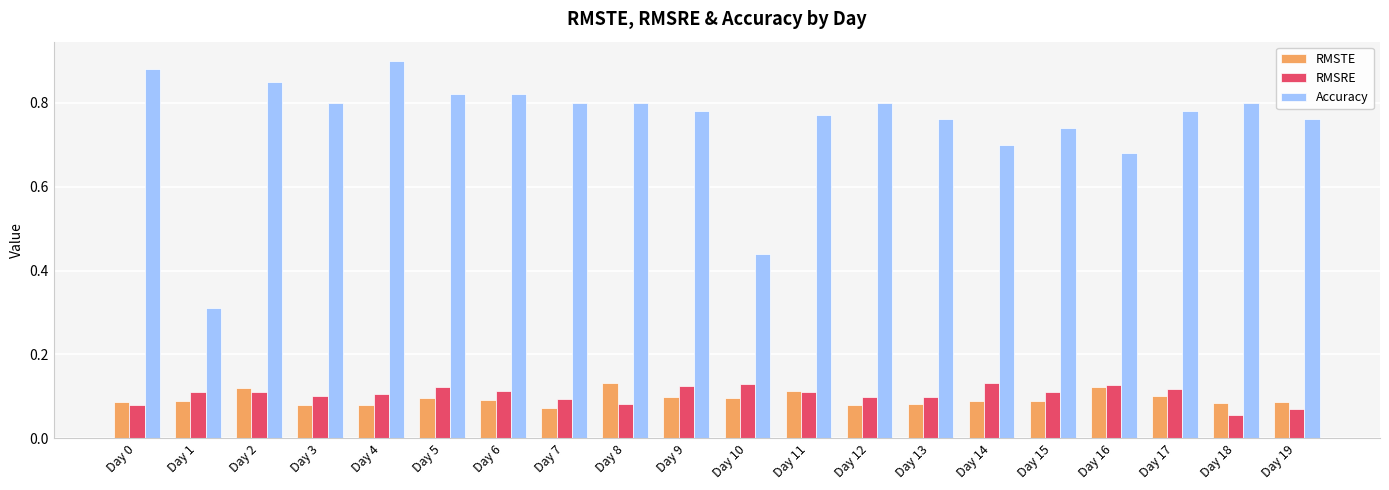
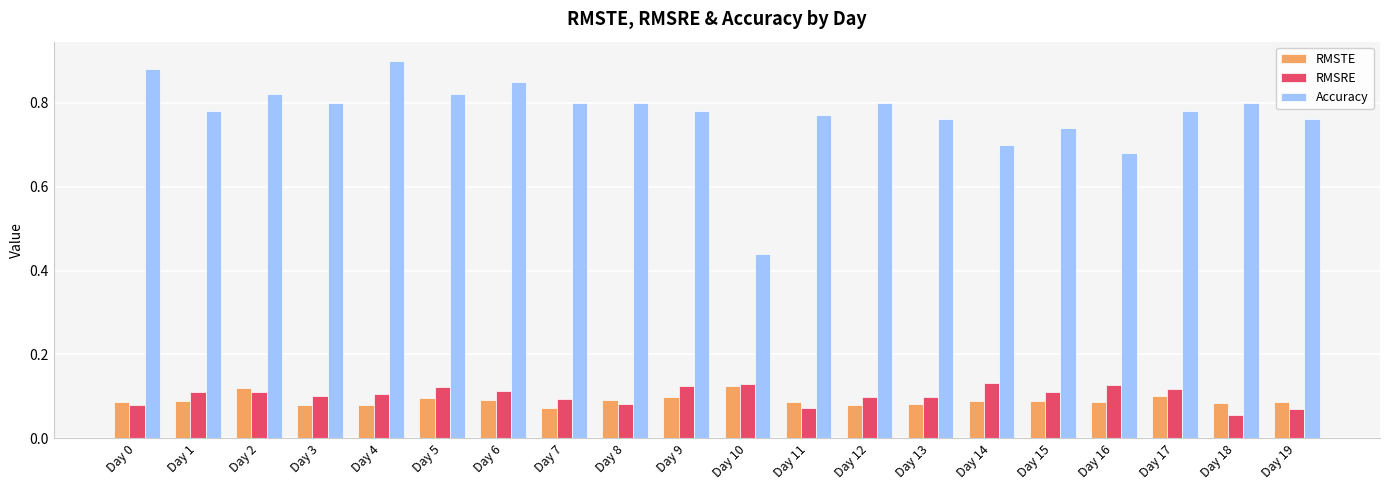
  {
    "RMSTE": {
      "Day 0": 0.09,
      "Day 1": 0.09,
      "Day 2": 0.12,
      "Day 3": 0.08,
      "Day 4": 0.08,
      "Day 5": 0.10,
      "Day 6": 0.09,
      "Day 7": 0.07,
-     "Day 8": 0.13,
+     "Day 8": 0.09,
      "Day 9": 0.10,
-     "Day 10": 0.10,
-     "Day 11": 0.11,
+     "Day 10": 0.12,
+     "Day 11": 0.09,
      "Day 12": 0.08,
      "Day 13": 0.08,
      "Day 14": 0.09,
      "Day 15": 0.09,
-     "Day 16": 0.12,
+     "Day 16": 0.09,
      "Day 17": 0.10,
      "Day 18": 0.08,
      "Day 19": 0.09
    },
    "RMSRE": {
      "Day 0": 0.08,
      "Day 1": 0.11,
      "Day 2": 0.11,
      "Day 3": 0.10,
      "Day 4": 0.11,
      "Day 5": 0.12,
      "Day 6": 0.11,
      "Day 7": 0.09,
      "Day 8": 0.08,
      "Day 9": 0.12,
      "Day 10": 0.13,
-     "Day 11": 0.11,
+     "Day 11": 0.07,
      "Day 12": 0.10,
      "Day 13": 0.10,
      "Day 14": 0.13,
      "Day 15": 0.11,
      "Day 16": 0.13,
      "Day 17": 0.12,
      "Day 18": 0.05,
      "Day 19": 0.07
    },
    "Accuracy": {
      "Day 0": 0.88,
-     "Day 1": 0.31,
-     "Day 2": 0.85,
+     "Day 1": 0.78,
+     "Day 2": 0.82,
      "Day 3": 0.80,
      "Day 4": 0.90,
      "Day 5": 0.82,
-     "Day 6": 0.82,
+     "Day 6": 0.85,
      "Day 7": 0.80,
      "Day 8": 0.80,
      "Day 9": 0.78,
      "Day 10": 0.44,
      "Day 11": 0.77,
      "Day 12": 0.80,
      "Day 13": 0.76,
      "Day 14": 0.70,
      "Day 15": 0.74,
      "Day 16": 0.68,
      "Day 17": 0.78,
      "Day 18": 0.80,
      "Day 19": 0.76
    }
  }
